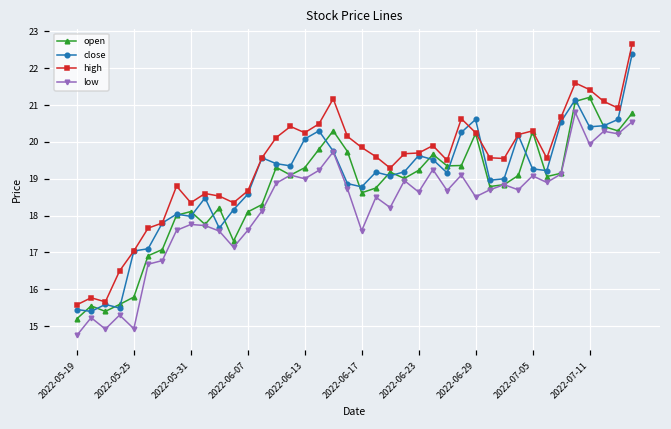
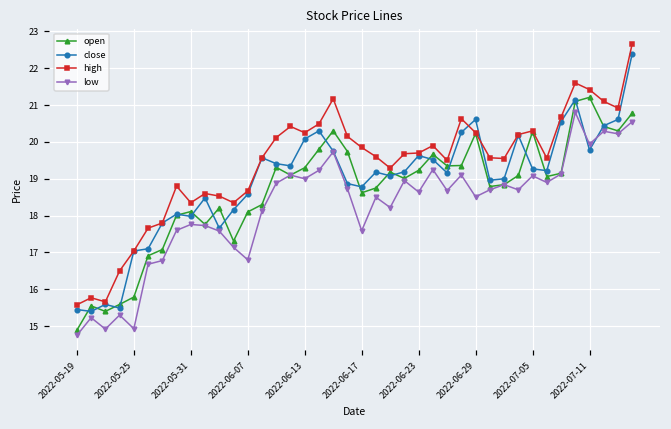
  {
    "open": {
-     "2022-05-19": 15.2,
+     "2022-05-19": 14.9,
      "2022-05-25": 15.8,
      "2022-05-31": 18.1,
      "2022-06-07": 18.1,
      "2022-06-13": 19.3,
      "2022-06-17": 18.6,
      "2022-06-23": 19.2,
      "2022-07-11": 21.2
    },
    "close": {
      "2022-05-19": 15.5,
      "2022-05-31": 18.0,
      "2022-06-07": 18.6,
      "2022-06-13": 20.1,
      "2022-06-17": 18.8,
      "2022-06-29": 20.6,
      "2022-07-05": 19.3,
-     "2022-07-11": 20.4
+     "2022-07-11": 19.8
    },
    "high": {
      "2022-05-19": 15.6,
      "2022-05-31": 18.4,
      "2022-06-07": 18.7,
      "2022-06-13": 20.3,
      "2022-06-17": 19.9,
      "2022-07-11": 21.4
    },
    "low": {
      "2022-05-19": 14.8,
      "2022-05-25": 14.9,
      "2022-05-31": 17.8,
-     "2022-06-07": 17.6,
+     "2022-06-07": 16.8,
      "2022-06-13": 19.0,
      "2022-06-17": 17.6,
      "2022-06-23": 18.6,
      "2022-06-29": 18.5,
      "2022-07-05": 19.1,
      "2022-07-11": 19.9
    }
  }
